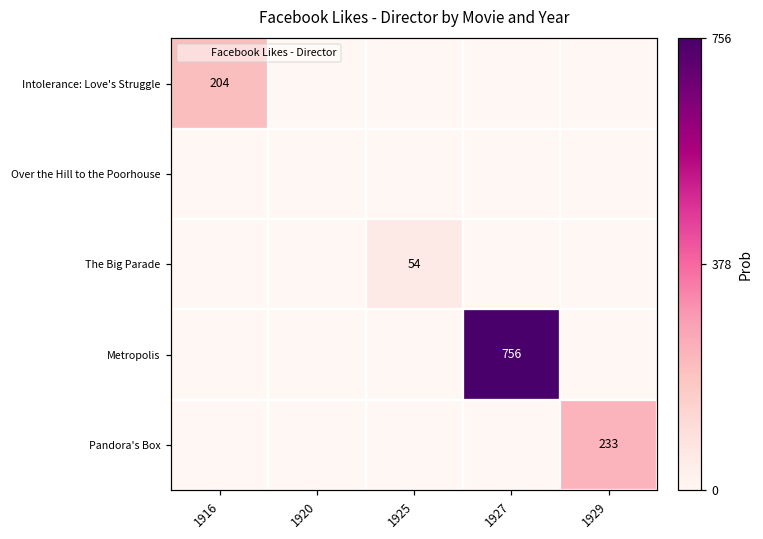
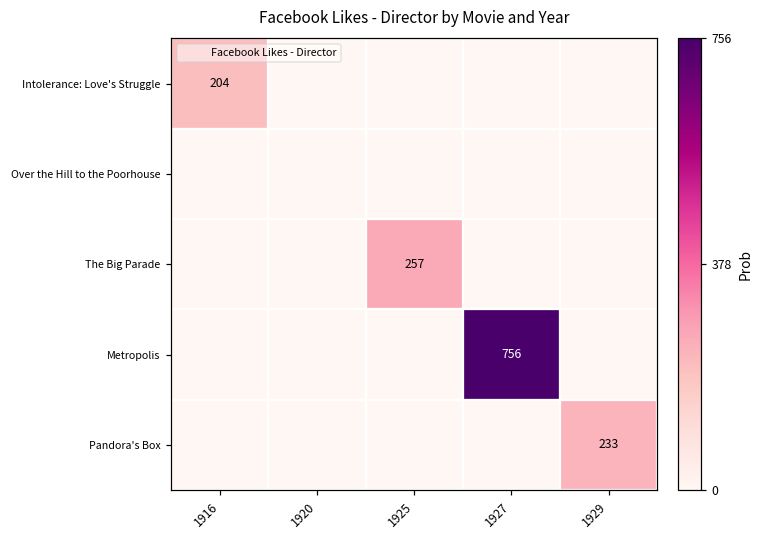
  {
    "Intolerance: Love's Struggle": {
      "1916": 204
    },
    "The Big Parade": {
-     "1925": 54
+     "1925": 257
    },
    "Metropolis": {
      "1927": 756
    },
    "Pandora's Box": {
      "1929": 233
    }
  }
